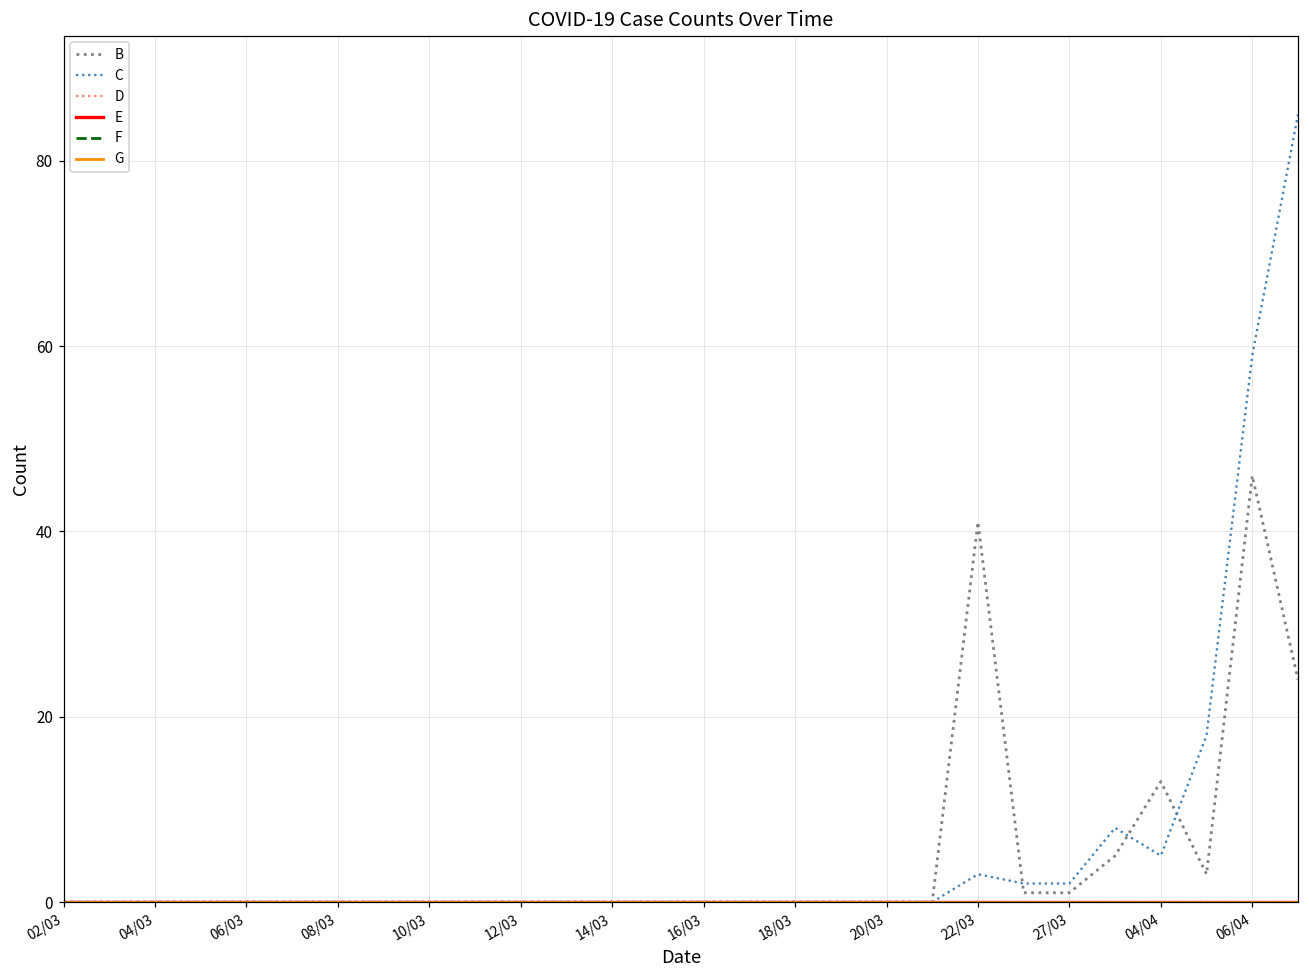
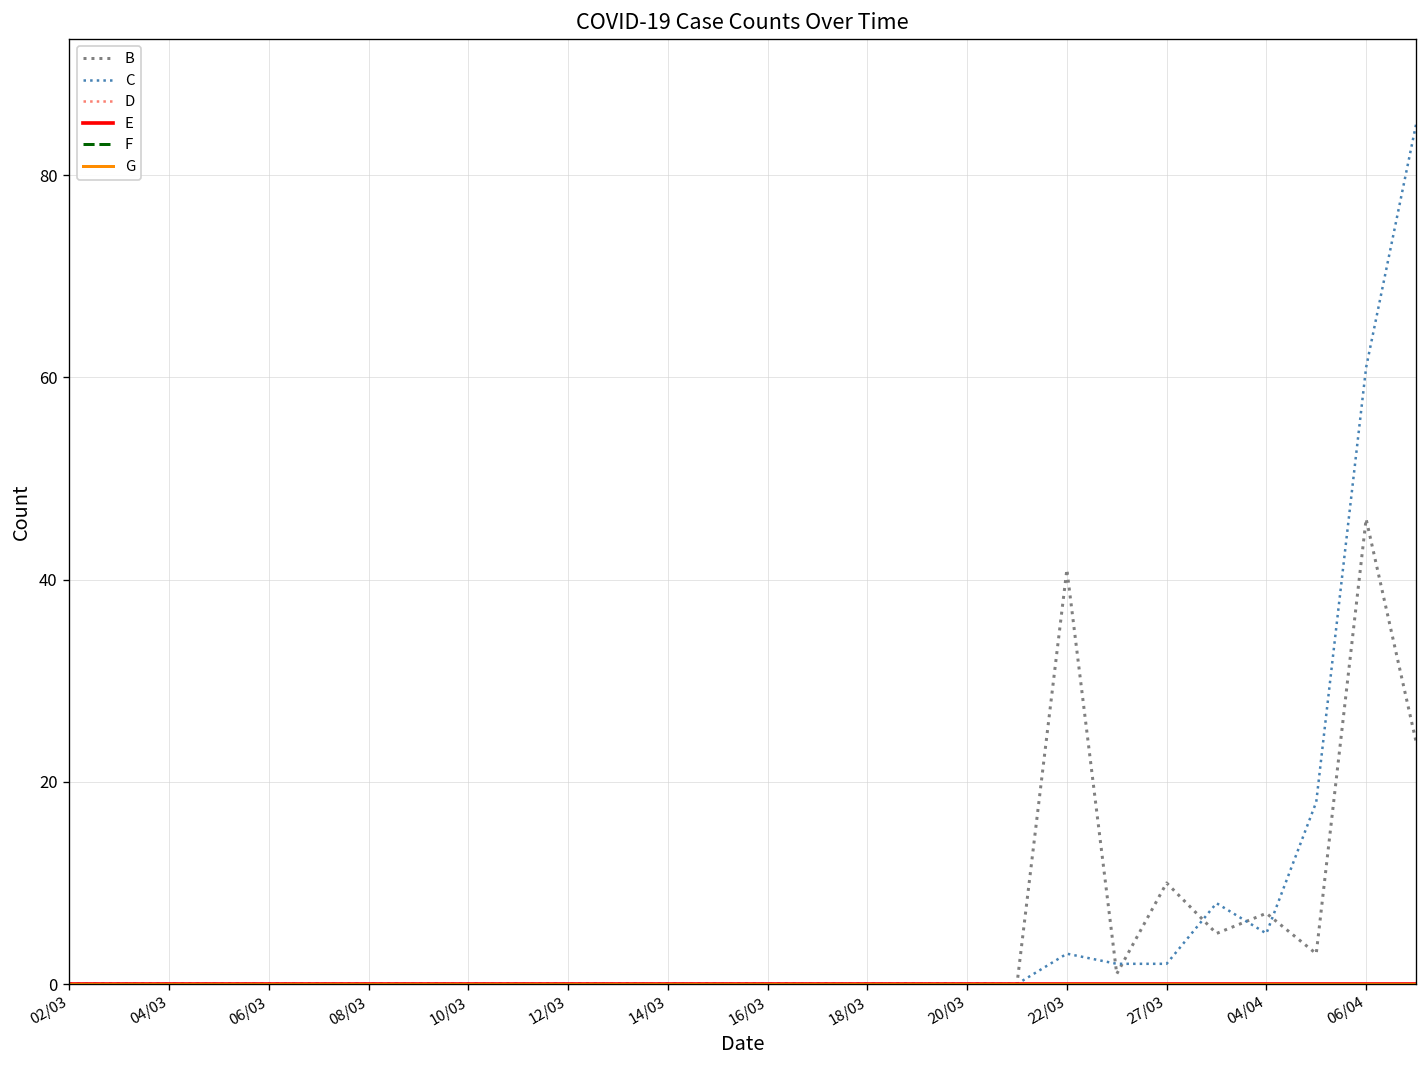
  {
    "B": {
      "22/03": 41,
-     "27/03": 1,
-     "04/04": 13,
+     "27/03": 10,
+     "04/04": 7,
      "06/04": 46
    },
    "C": {
      "22/03": 3,
      "27/03": 2,
      "04/04": 5,
-     "06/04": 59
+     "06/04": 61
    },
    "G": {
      "22/03": 0,
      "27/03": 0,
      "04/04": 0,
      "06/04": 0
    }
  }
